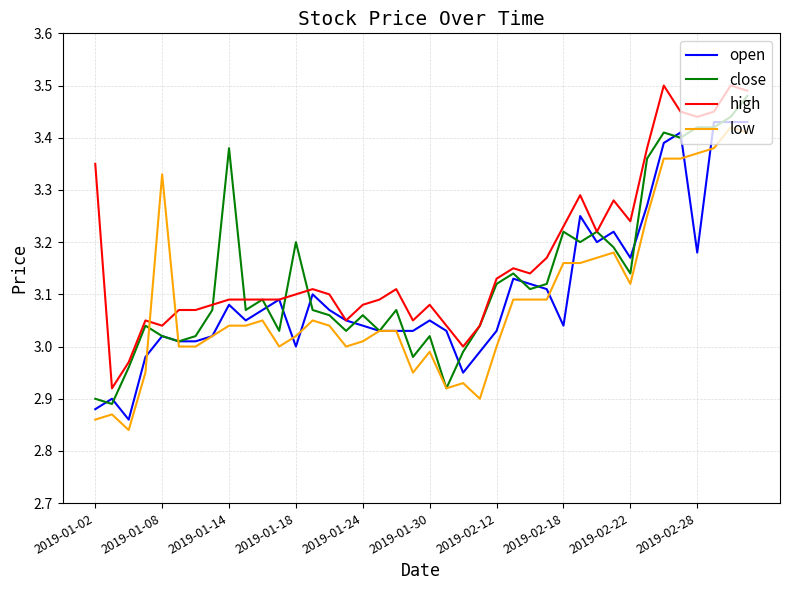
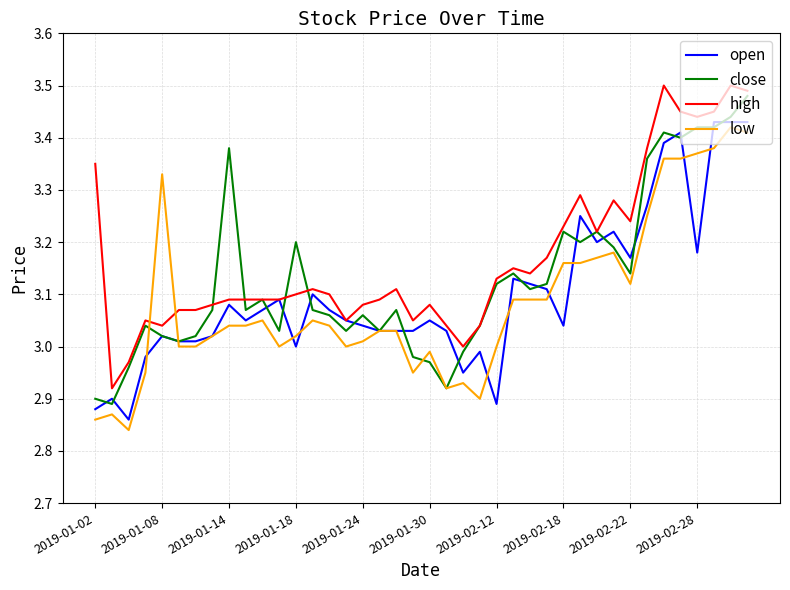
  {
    "open": {
      "2019-01-02": 2.88,
      "2019-01-14": 3.08,
      "2019-01-18": 3.00,
      "2019-01-24": 3.04,
      "2019-01-30": 3.05,
-     "2019-02-12": 3.03,
+     "2019-02-12": 2.89,
      "2019-02-18": 3.04,
      "2019-02-22": 3.17,
      "2019-02-28": 3.18
    },
    "close": {
      "2019-01-02": 2.90,
      "2019-01-14": 3.38,
      "2019-01-18": 3.20,
      "2019-01-24": 3.06,
-     "2019-01-30": 3.02,
+     "2019-01-30": 2.97,
      "2019-02-12": 3.12,
      "2019-02-18": 3.22,
      "2019-02-22": 3.14
    },
    "high": {
      "2019-01-02": 3.35,
      "2019-01-08": 3.04,
      "2019-01-14": 3.09,
      "2019-01-18": 3.10,
      "2019-01-24": 3.08,
      "2019-01-30": 3.08,
      "2019-02-12": 3.13,
      "2019-02-18": 3.23,
      "2019-02-22": 3.24
    },
    "low": {
      "2019-01-02": 2.86,
      "2019-01-08": 3.33,
      "2019-01-14": 3.04,
      "2019-01-18": 3.02,
      "2019-01-24": 3.01,
      "2019-01-30": 2.99,
      "2019-02-12": 3.00,
      "2019-02-18": 3.16,
      "2019-02-22": 3.12,
      "2019-02-28": 3.37
    }
  }
